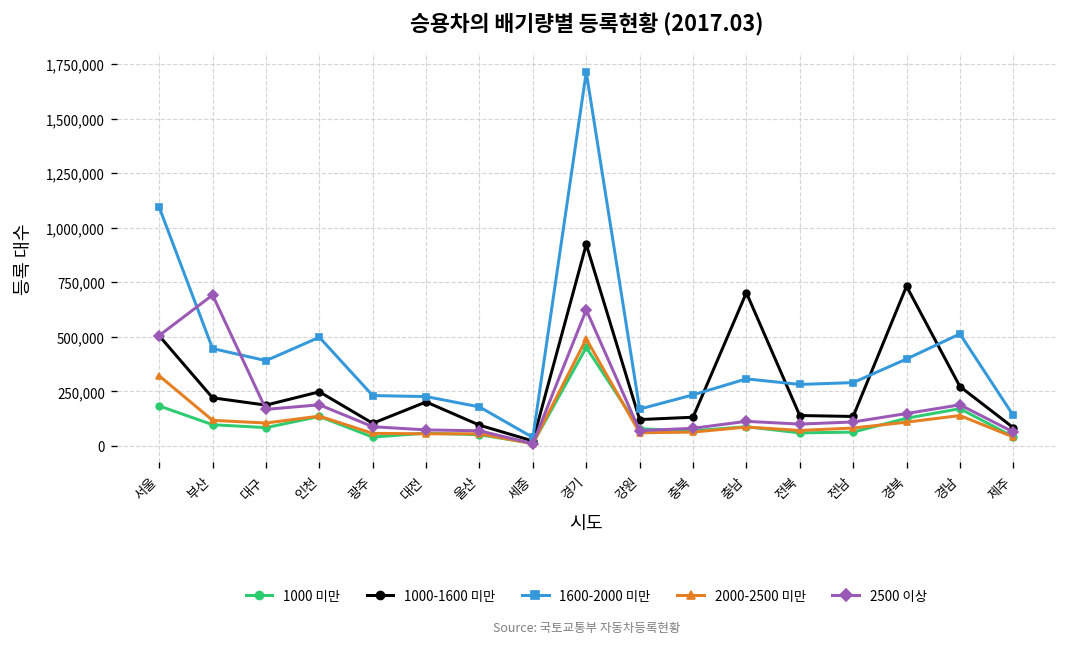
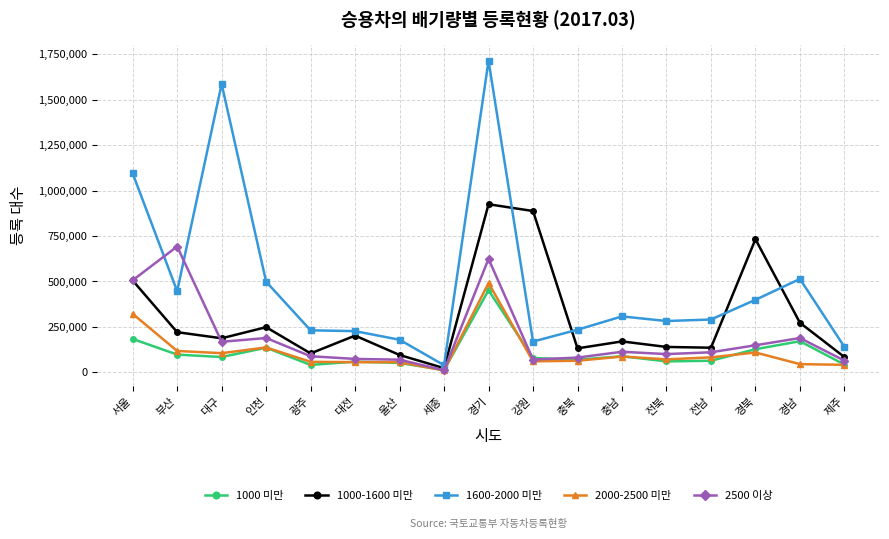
  {
    "1000 미만": {
      "서울": "180,000",
      "부산": "100,000",
      "대구": "80,000",
      "광주": "40,000",
      "경기": "450,000",
      "전남": "60,000",
      "경북": "130,000",
      "경남": "170,000"
    },
    "1000-1600 미만": {
      "부산": "220,000",
      "대구": "190,000",
      "인천": "250,000",
      "광주": "100,000",
      "대전": "200,000",
      "울산": "100,000",
      "경기": "920,000",
-     "강원": "120,000",
+     "강원": "890,000",
      "충북": "130,000",
-     "충남": "700,000",
+     "충남": "170,000",
      "전북": "140,000",
      "전남": "140,000",
      "경북": "730,000",
      "경남": "270,000",
      "제주": "80,000"
    },
    "1600-2000 미만": {
      "서울": "1,090,000",
      "부산": "450,000",
-     "대구": "390,000",
+     "대구": "1,590,000",
      "인천": "500,000",
      "광주": "230,000",
      "대전": "230,000",
      "울산": "180,000",
      "세종": "40,000",
      "경기": "1,710,000",
      "강원": "170,000",
      "충북": "230,000",
      "충남": "310,000",
      "전북": "280,000",
      "전남": "290,000",
      "경북": "400,000",
      "경남": "510,000",
      "제주": "140,000"
    },
    "2000-2500 미만": {
      "서울": "320,000",
      "부산": "120,000",
      "대구": "110,000",
      "광주": "60,000",
      "경기": "490,000",
      "전남": "80,000",
      "경북": "110,000",
-     "경남": "140,000"
+     "경남": "50,000"
    },
    "2500 이상": {
      "부산": "690,000",
      "대구": "170,000",
      "인천": "190,000",
      "광주": "90,000",
      "대전": "70,000",
      "경기": "620,000",
      "충남": "110,000",
      "전북": "100,000",
      "전남": "110,000",
      "경북": "150,000",
      "경남": "190,000",
      "제주": "60,000"
    }
  }
